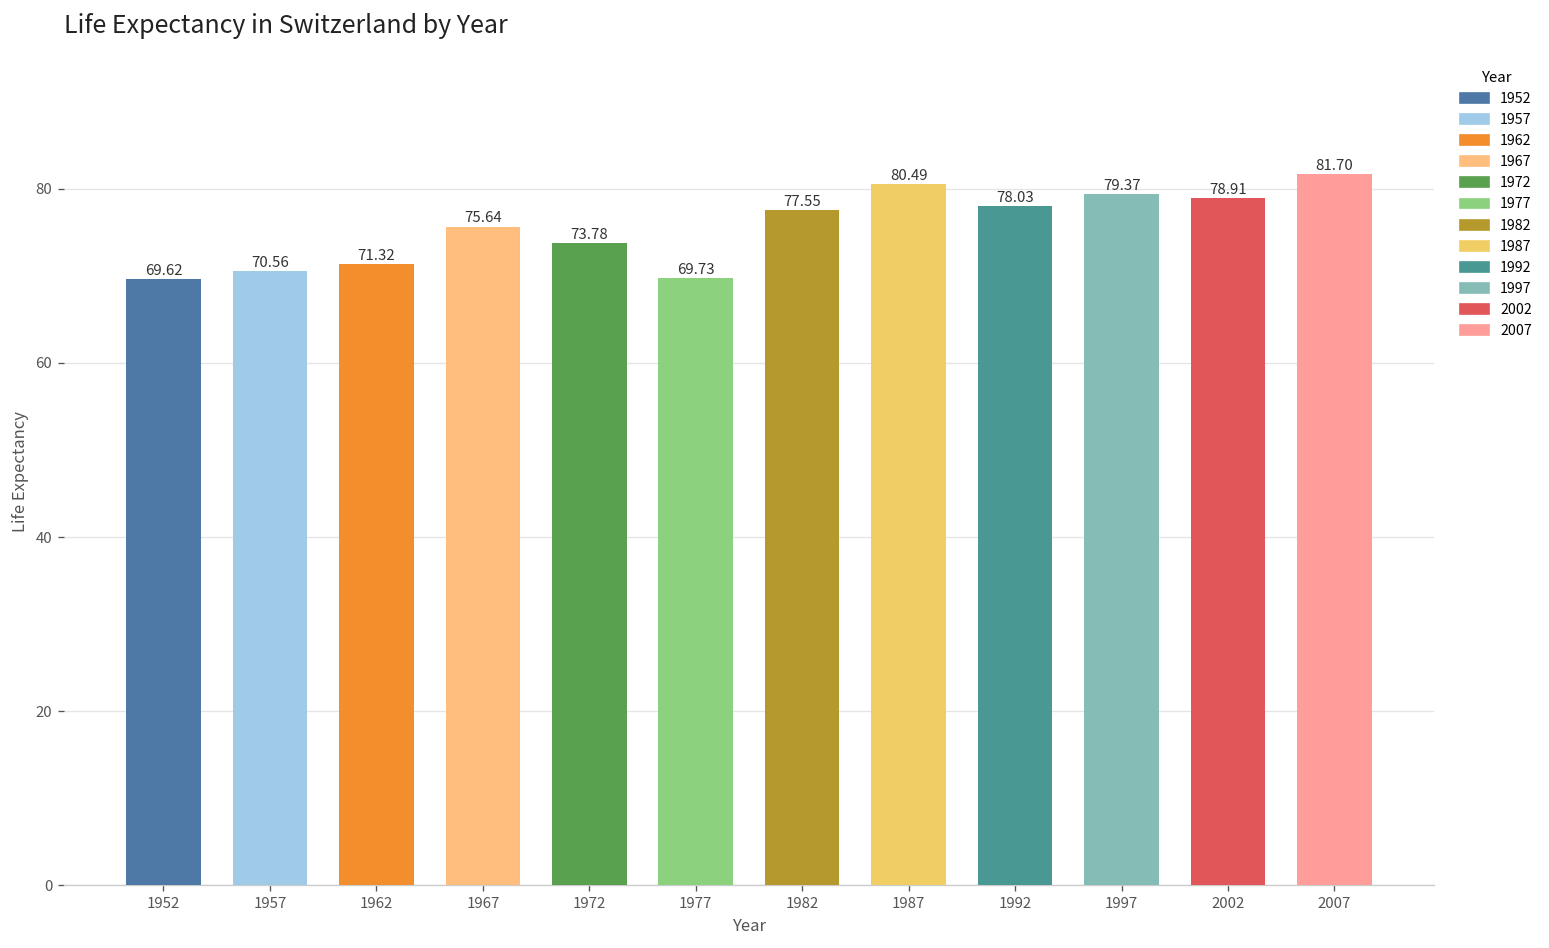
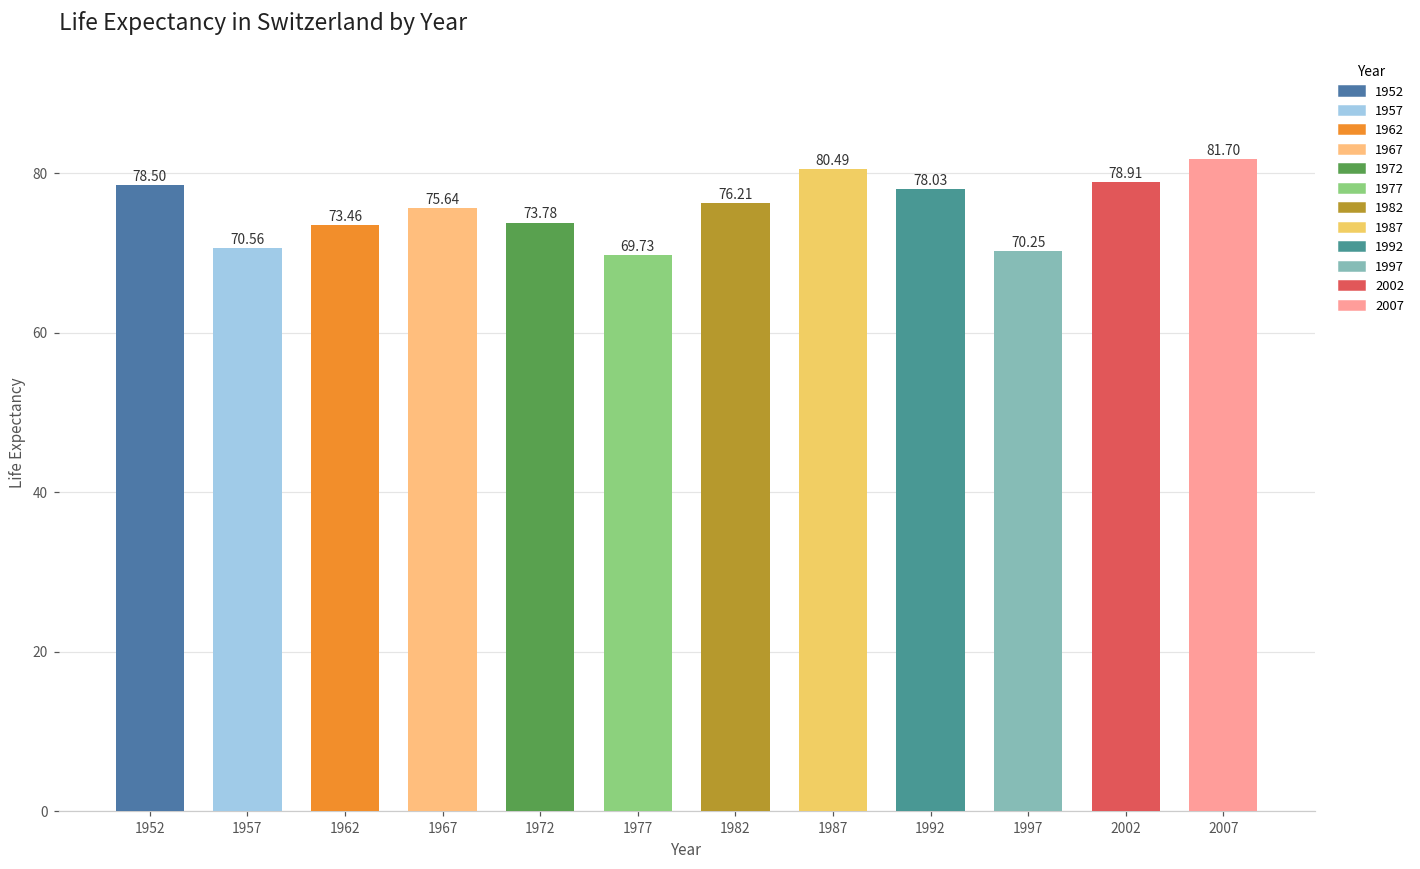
  {
-   "1952": 69.62,
+   "1952": 78.50,
    "1957": 70.56,
-   "1962": 71.32,
+   "1962": 73.46,
    "1967": 75.64,
    "1972": 73.78,
    "1977": 69.73,
-   "1982": 77.55,
+   "1982": 76.21,
    "1987": 80.49,
    "1992": 78.03,
-   "1997": 79.37,
+   "1997": 70.25,
    "2002": 78.91,
    "2007": 81.70
  }
